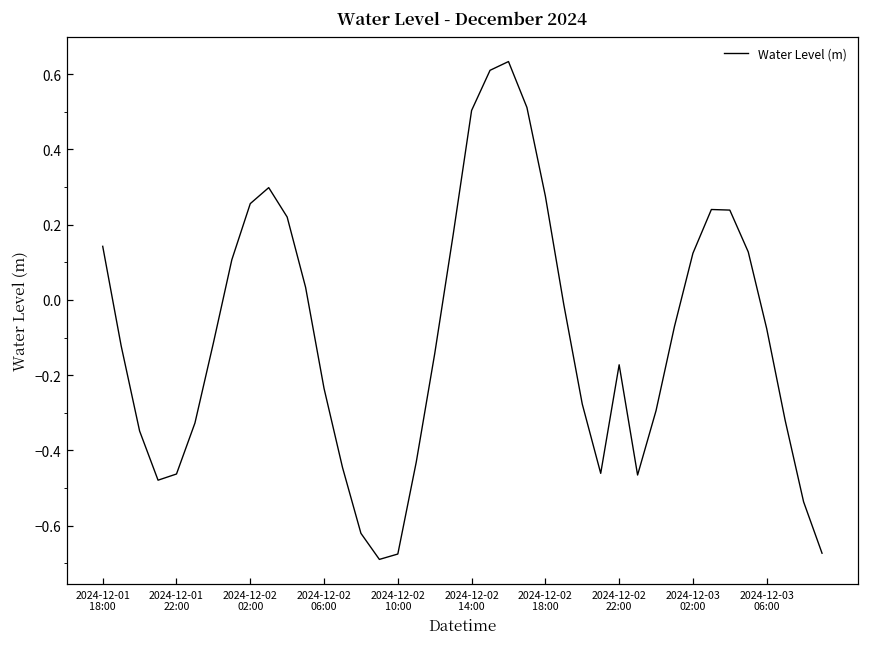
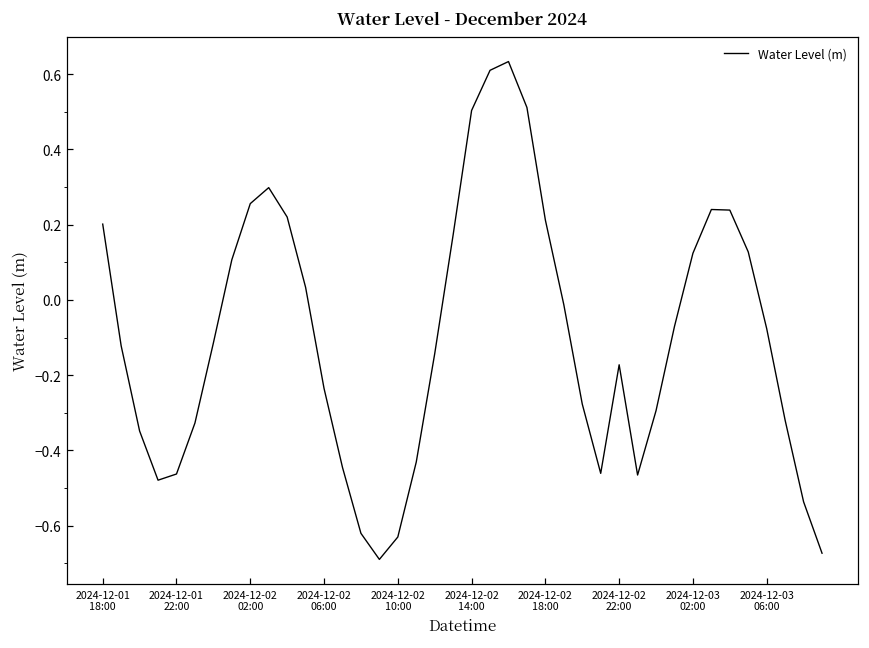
  {
-   "2024-12-01 18:00": 0.14,
+   "2024-12-01 18:00": 0.20,
    "2024-12-01 22:00": -0.46,
    "2024-12-02 02:00": 0.26,
    "2024-12-02 06:00": -0.24,
-   "2024-12-02 10:00": -0.68,
+   "2024-12-02 10:00": -0.63,
    "2024-12-02 14:00": 0.50,
-   "2024-12-02 18:00": 0.28,
+   "2024-12-02 18:00": 0.21,
    "2024-12-02 22:00": -0.17,
    "2024-12-03 02:00": 0.12,
    "2024-12-03 06:00": -0.08
  }
